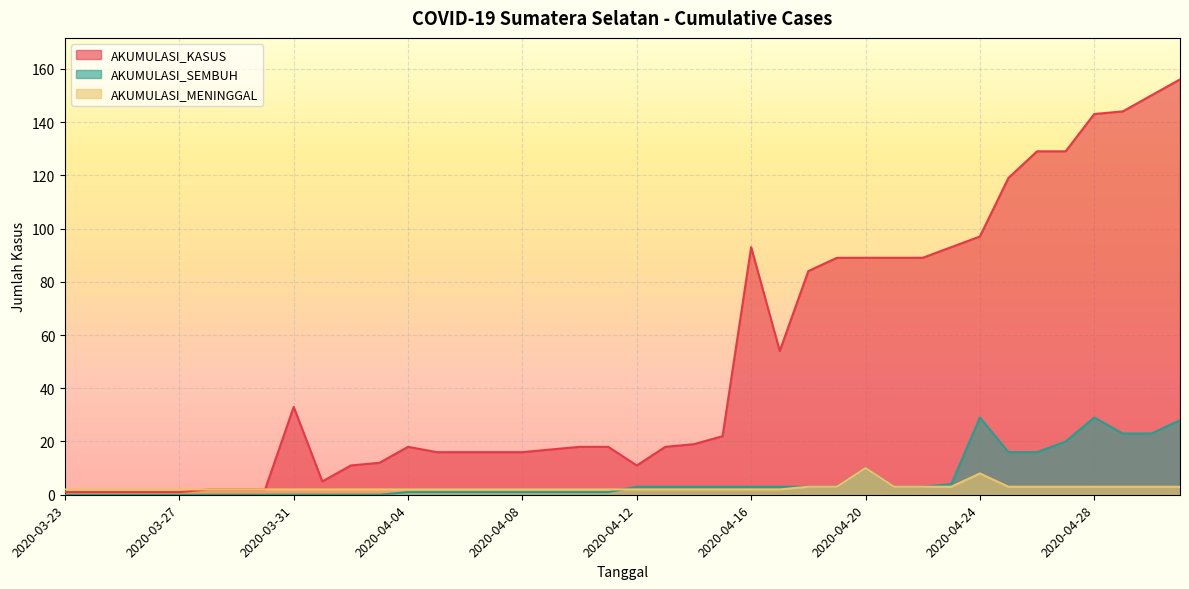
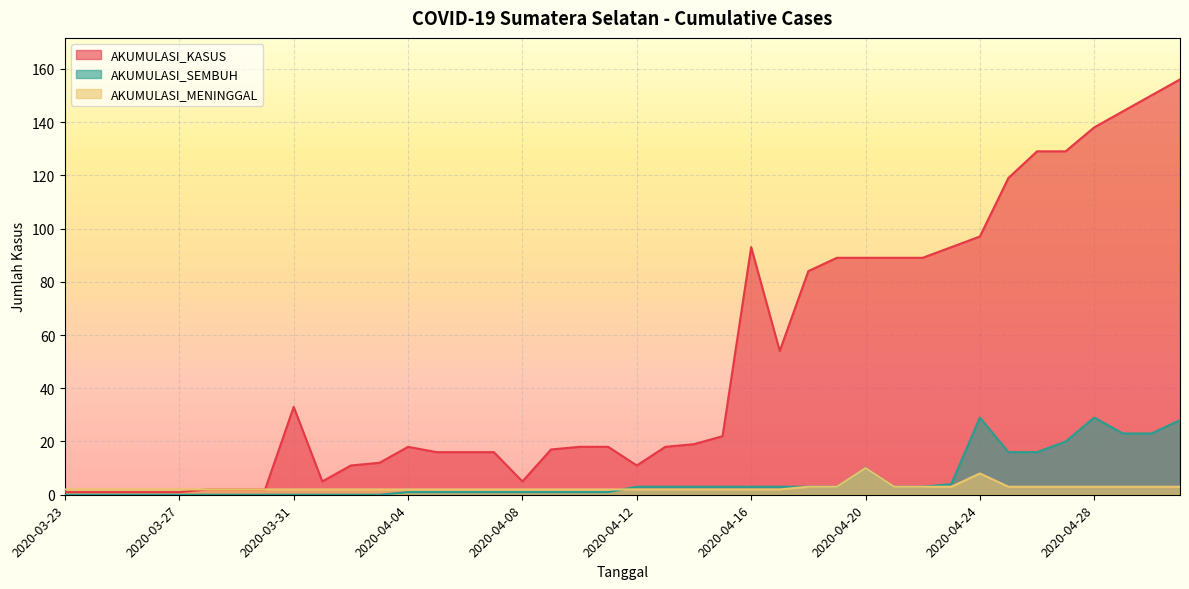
  {
    "AKUMULASI_KASUS": {
      "2020-03-23": 1,
      "2020-03-27": 1,
      "2020-03-31": 33,
      "2020-04-04": 18,
-     "2020-04-08": 16,
+     "2020-04-08": 5,
      "2020-04-12": 11,
      "2020-04-16": 93,
      "2020-04-20": 89,
      "2020-04-24": 97,
-     "2020-04-28": 143
+     "2020-04-28": 138
    },
    "AKUMULASI_SEMBUH": {
      "2020-03-23": 0,
      "2020-03-27": 0,
      "2020-03-31": 0,
      "2020-04-04": 1,
      "2020-04-08": 1,
      "2020-04-12": 3,
      "2020-04-16": 3,
      "2020-04-24": 29,
      "2020-04-28": 29
    },
    "AKUMULASI_MENINGGAL": {
      "2020-03-23": 2,
      "2020-03-27": 2,
      "2020-03-31": 2,
      "2020-04-04": 2,
      "2020-04-08": 2,
      "2020-04-12": 2,
      "2020-04-16": 2,
      "2020-04-24": 8,
      "2020-04-28": 3
    }
  }
